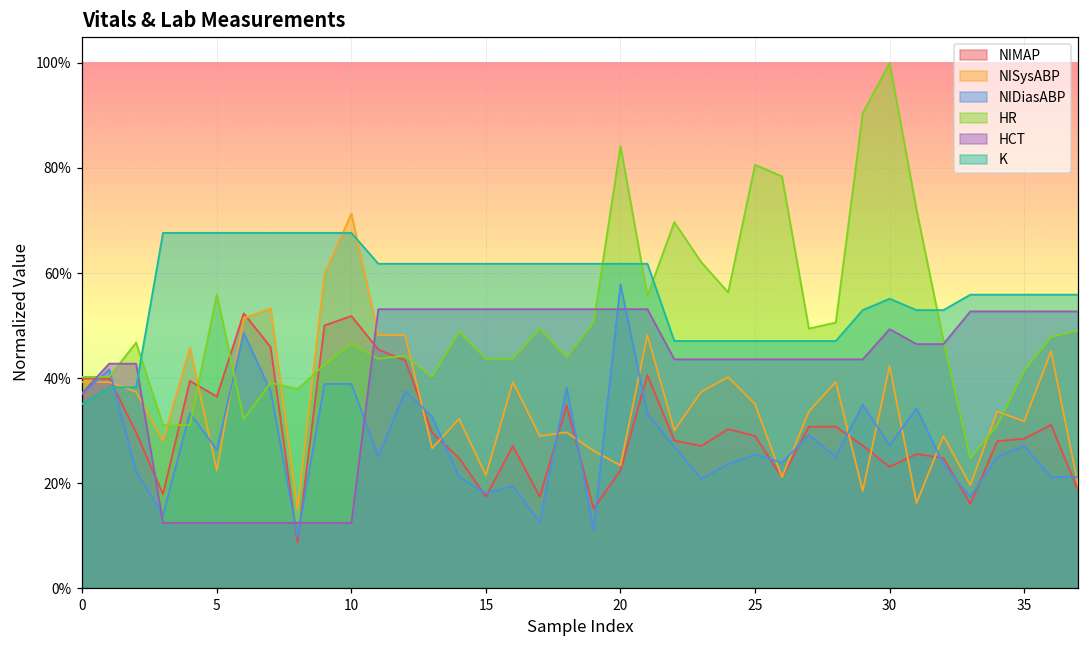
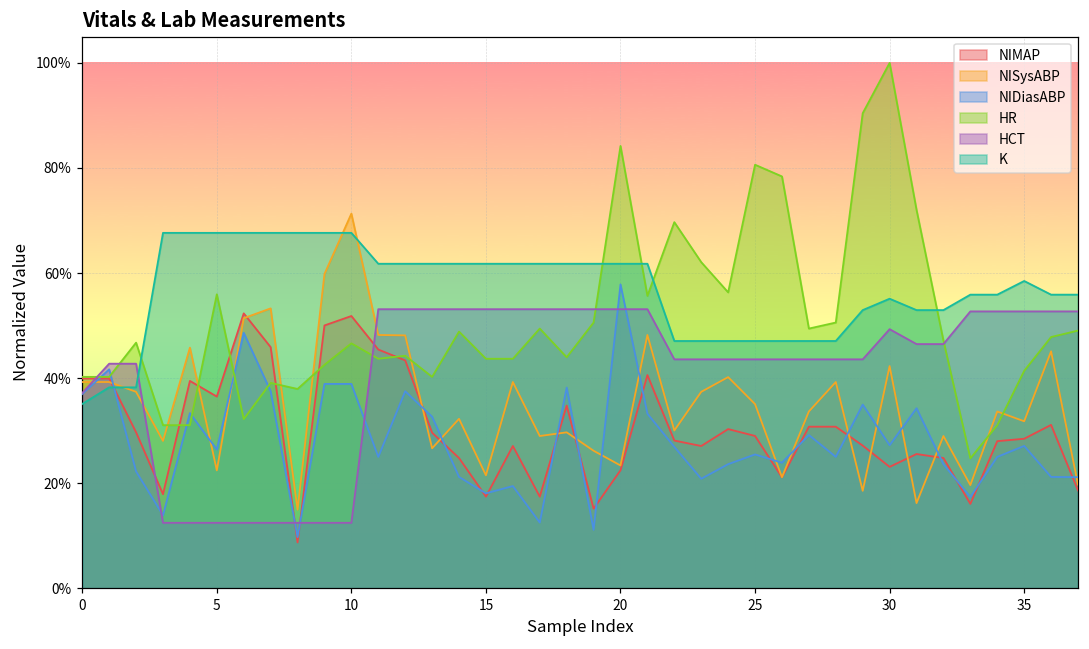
  {
    "NIMAP": {
      "5": "36%",
      "10": "52%",
      "15": "17%",
      "20": "22%",
      "25": "29%",
      "30": "23%",
      "35": "28%"
    },
    "NISysABP": {
      "0": "39%",
      "5": "22%",
      "10": "71%",
      "15": "21%",
      "20": "23%",
      "25": "35%",
      "30": "42%",
      "35": "32%"
    },
    "NIDiasABP": {
      "5": "26%",
      "10": "39%",
      "15": "18%",
      "20": "58%",
      "25": "25%",
      "30": "27%",
      "35": "27%"
    },
    "HR": {
      "5": "56%",
      "10": "47%",
      "15": "44%",
      "20": "84%",
      "25": "81%",
      "30": "100%",
      "35": "41%"
    },
    "HCT": {
      "5": "12%",
      "10": "12%",
      "15": "53%",
      "20": "53%",
      "25": "44%",
      "30": "49%",
      "35": "53%"
    },
    "K": {
      "0": "35%",
      "5": "68%",
      "10": "68%",
      "15": "62%",
      "20": "62%",
      "25": "47%",
      "30": "55%",
-     "35": "56%"
+     "35": "58%"
    }
  }
